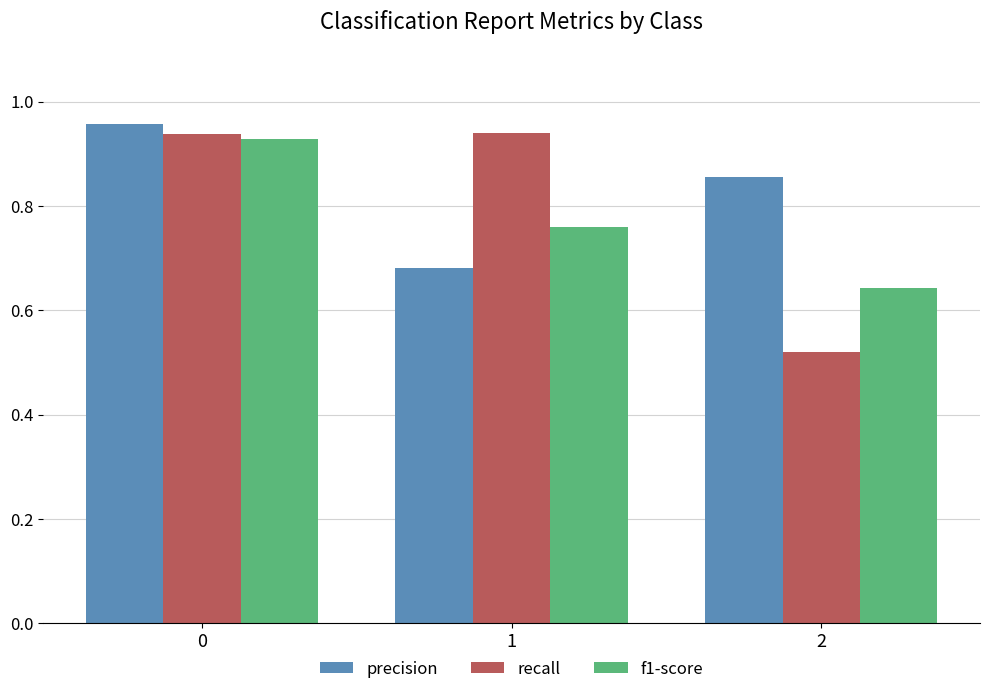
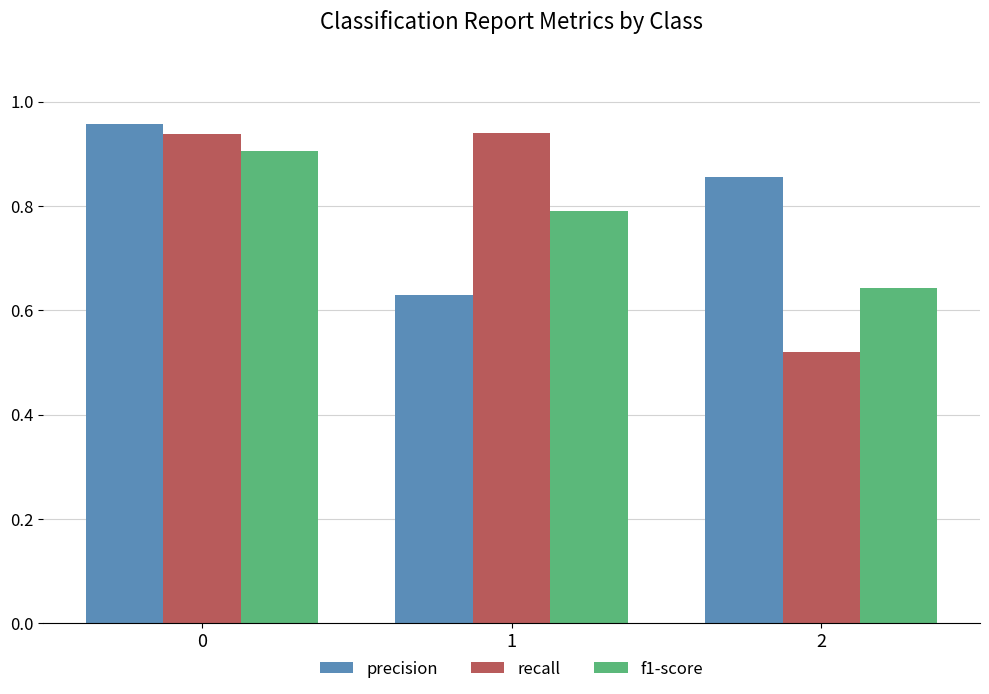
  {
    "precision": {
      "0": 0.96,
-     "1": 0.68,
+     "1": 0.63,
      "2": 0.86
    },
    "recall": {
      "0": 0.94,
      "1": 0.94,
      "2": 0.52
    },
    "f1-score": {
-     "0": 0.93,
-     "1": 0.76,
+     "0": 0.91,
+     "1": 0.79,
      "2": 0.64
    }
  }
